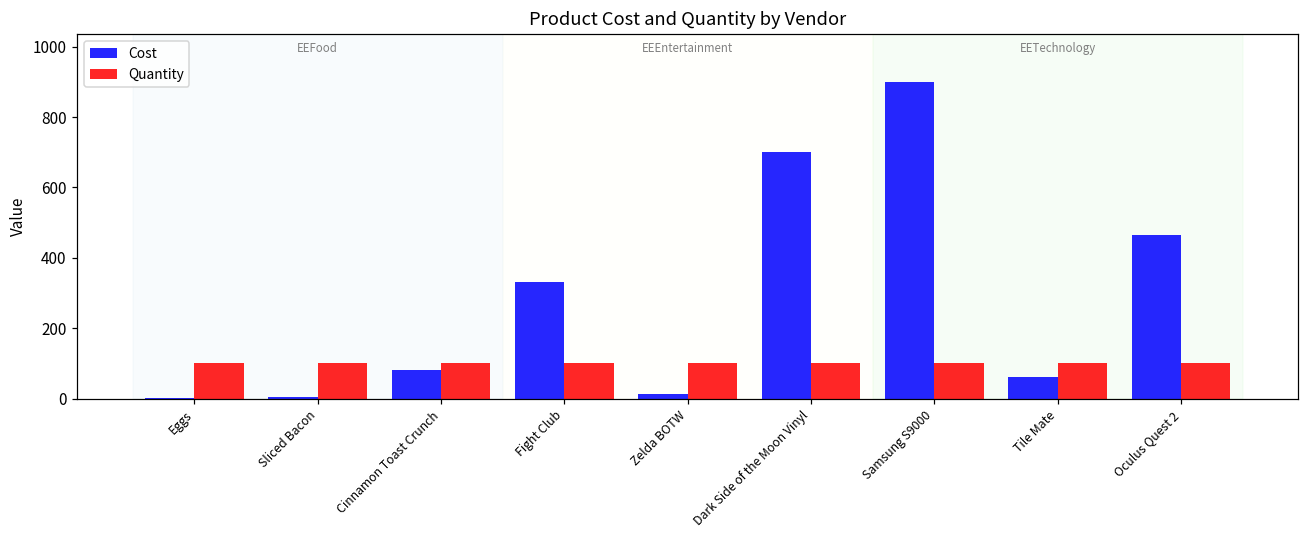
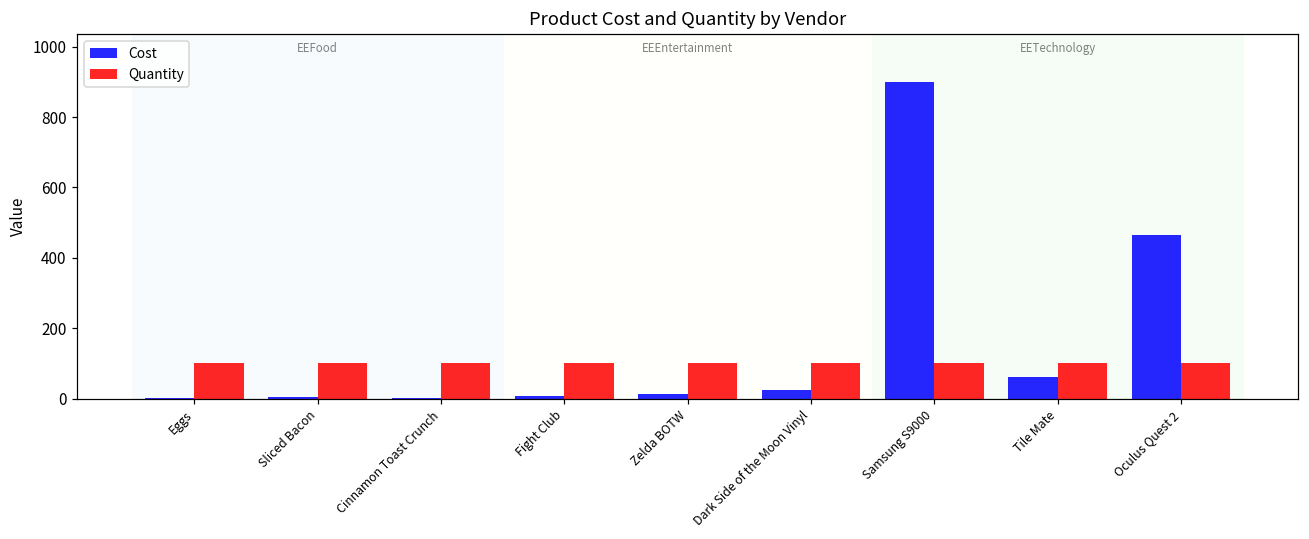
  {
    "Cost": {
-     "Cinnamon Toast Crunch": 80,
-     "Fight Club": 330,
+     "Cinnamon Toast Crunch": 0,
+     "Fight Club": 10,
      "Zelda BOTW": 10,
-     "Dark Side of the Moon Vinyl": 700,
+     "Dark Side of the Moon Vinyl": 20,
      "Samsung S9000": 900,
      "Tile Mate": 60,
      "Oculus Quest 2": 470
    },
    "Quantity": {
      "Eggs": 100,
      "Sliced Bacon": 100,
      "Cinnamon Toast Crunch": 100,
      "Fight Club": 100,
      "Zelda BOTW": 100,
      "Dark Side of the Moon Vinyl": 100,
      "Samsung S9000": 100,
      "Tile Mate": 100,
      "Oculus Quest 2": 100
    }
  }
